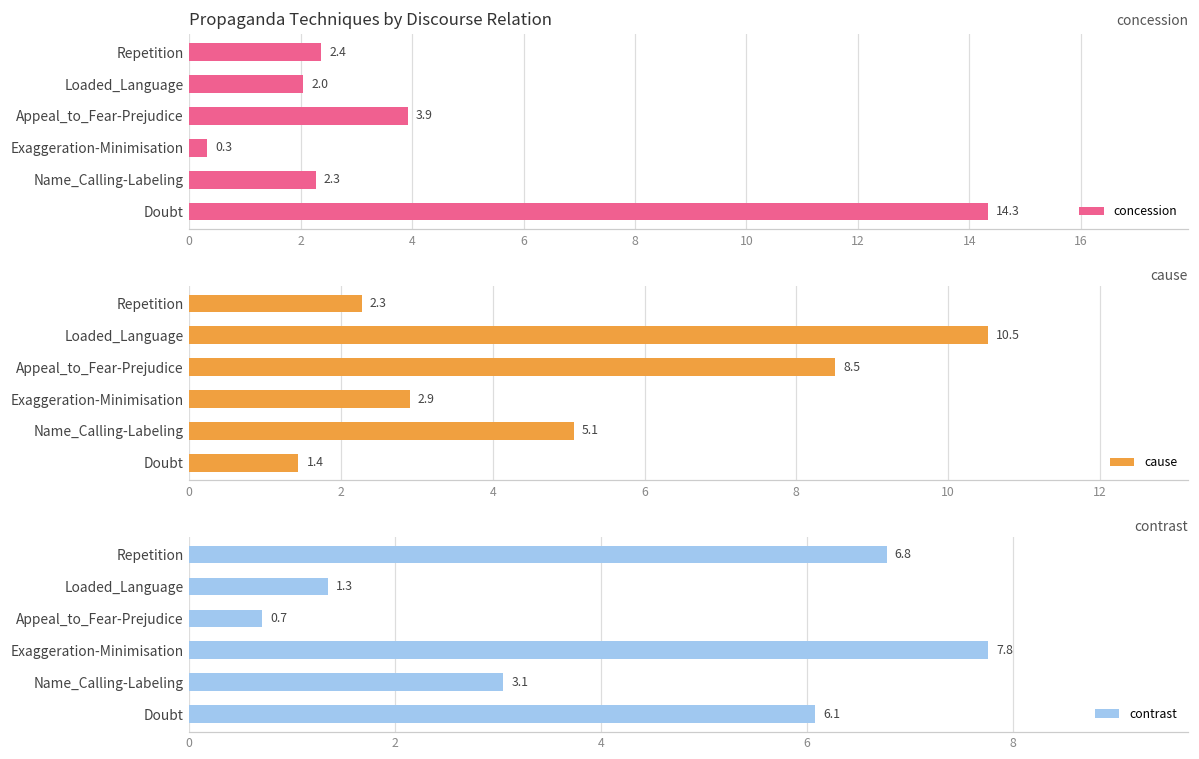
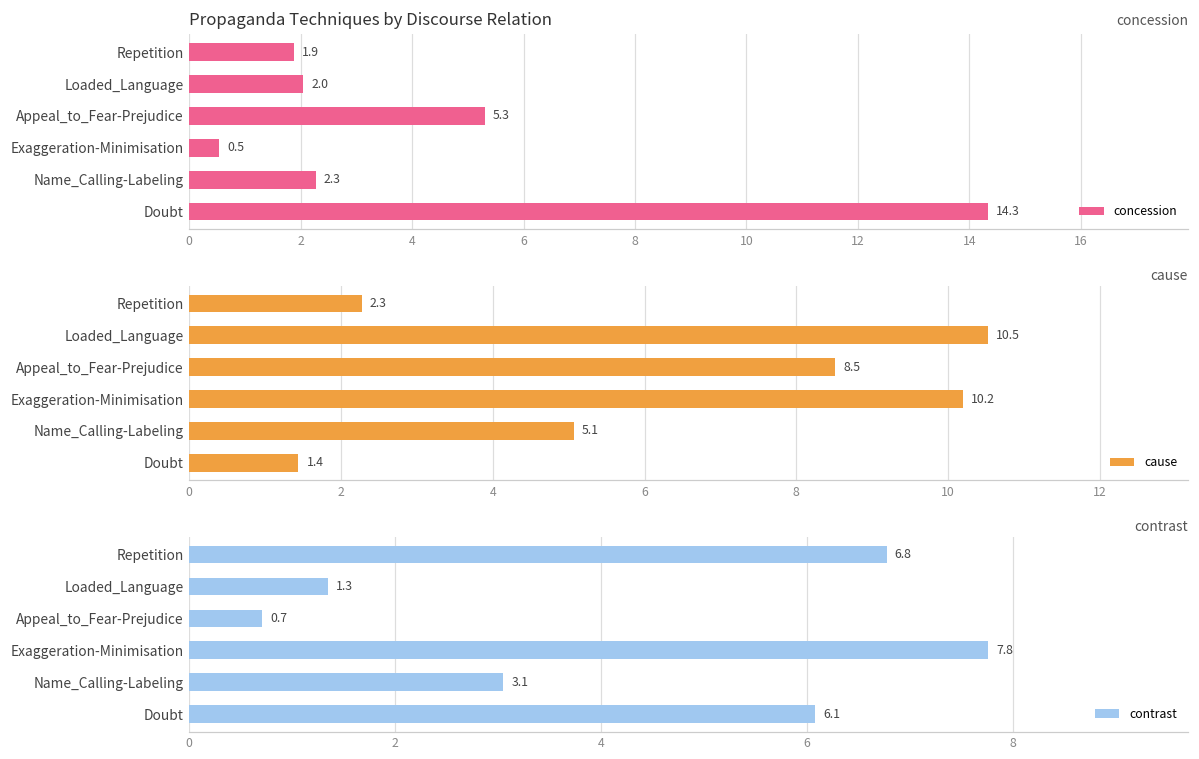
  {
    "Propaganda Techniques by Discourse Relation": {
-     "Repetition": 2.4,
+     "Repetition": 1.9,
      "Loaded_Language": 2.0,
-     "Appeal_to_Fear-Prejudice": 3.9,
-     "Exaggeration-Minimisation": 0.3,
+     "Appeal_to_Fear-Prejudice": 5.3,
+     "Exaggeration-Minimisation": 0.5,
      "Name_Calling-Labeling": 2.3,
      "Doubt": 14.3
    },
    "cause": {
      "Repetition": 2.3,
      "Loaded_Language": 10.5,
      "Appeal_to_Fear-Prejudice": 8.5,
-     "Exaggeration-Minimisation": 2.9,
+     "Exaggeration-Minimisation": 10.2,
      "Name_Calling-Labeling": 5.1,
      "Doubt": 1.4
    },
    "contrast": {
      "Repetition": 6.8,
      "Loaded_Language": 1.3,
      "Appeal_to_Fear-Prejudice": 0.7,
      "Exaggeration-Minimisation": 7.8,
      "Name_Calling-Labeling": 3.1,
      "Doubt": 6.1
    }
  }
